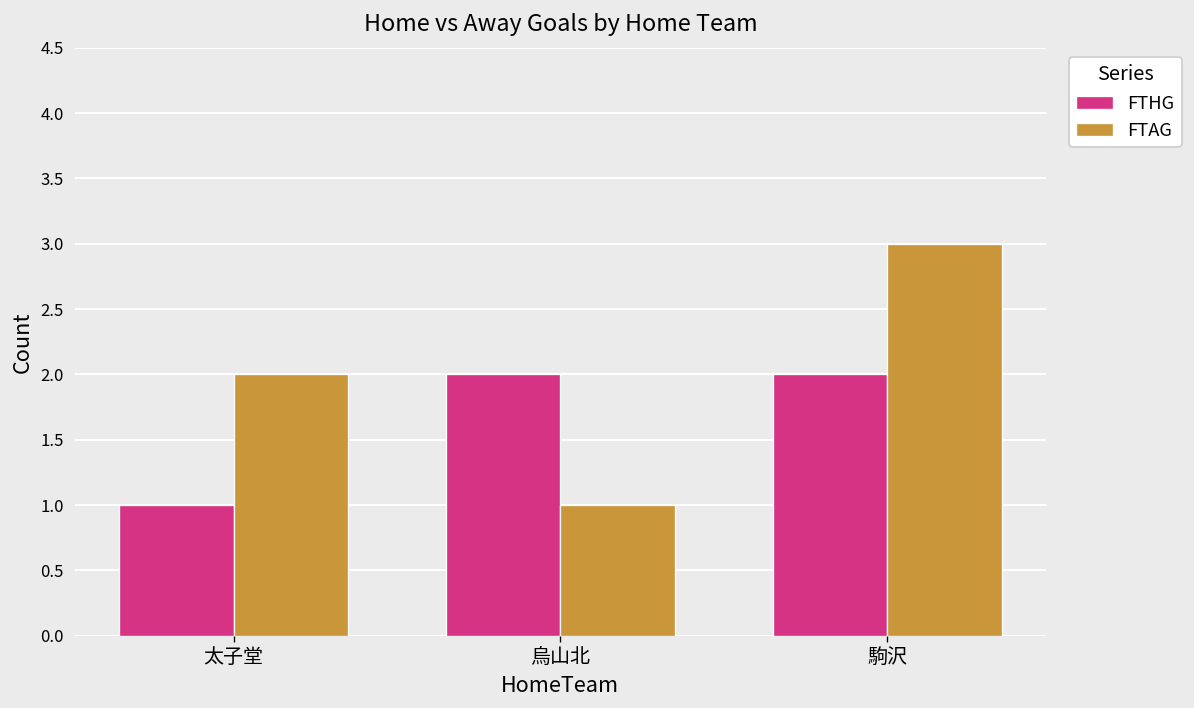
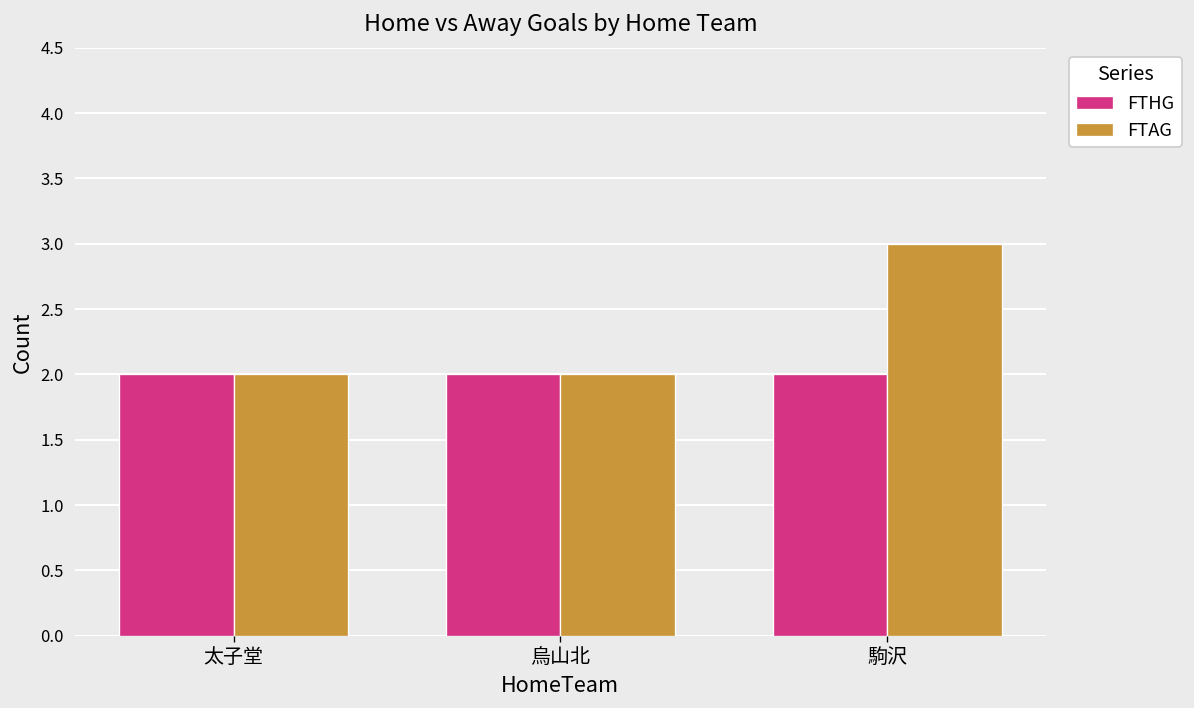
  {
    "FTHG": {
-     "太子堂": 1,
+     "太子堂": 2,
      "烏山北": 2,
      "駒沢": 2
    },
    "FTAG": {
      "太子堂": 2,
-     "烏山北": 1,
+     "烏山北": 2,
      "駒沢": 3
    }
  }
